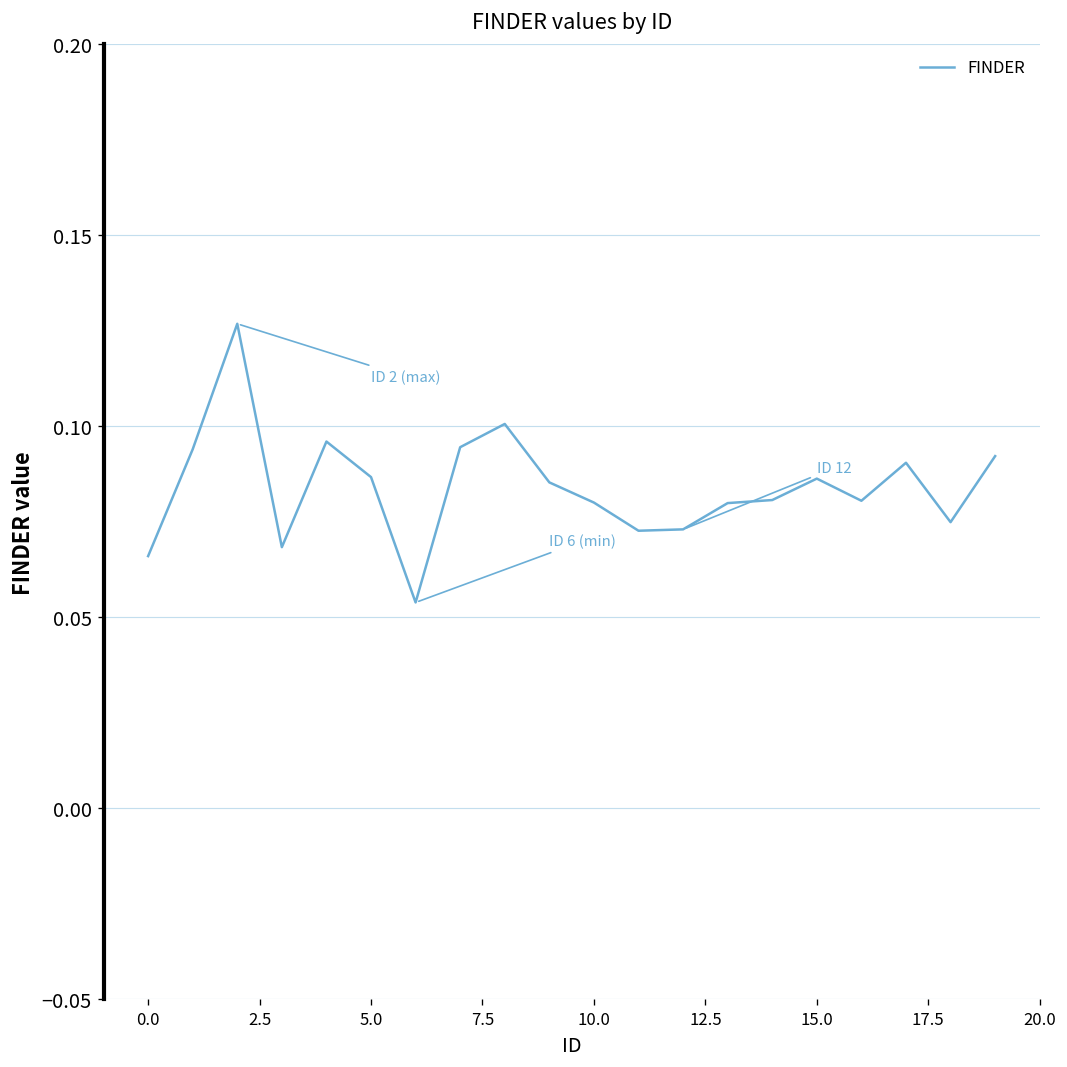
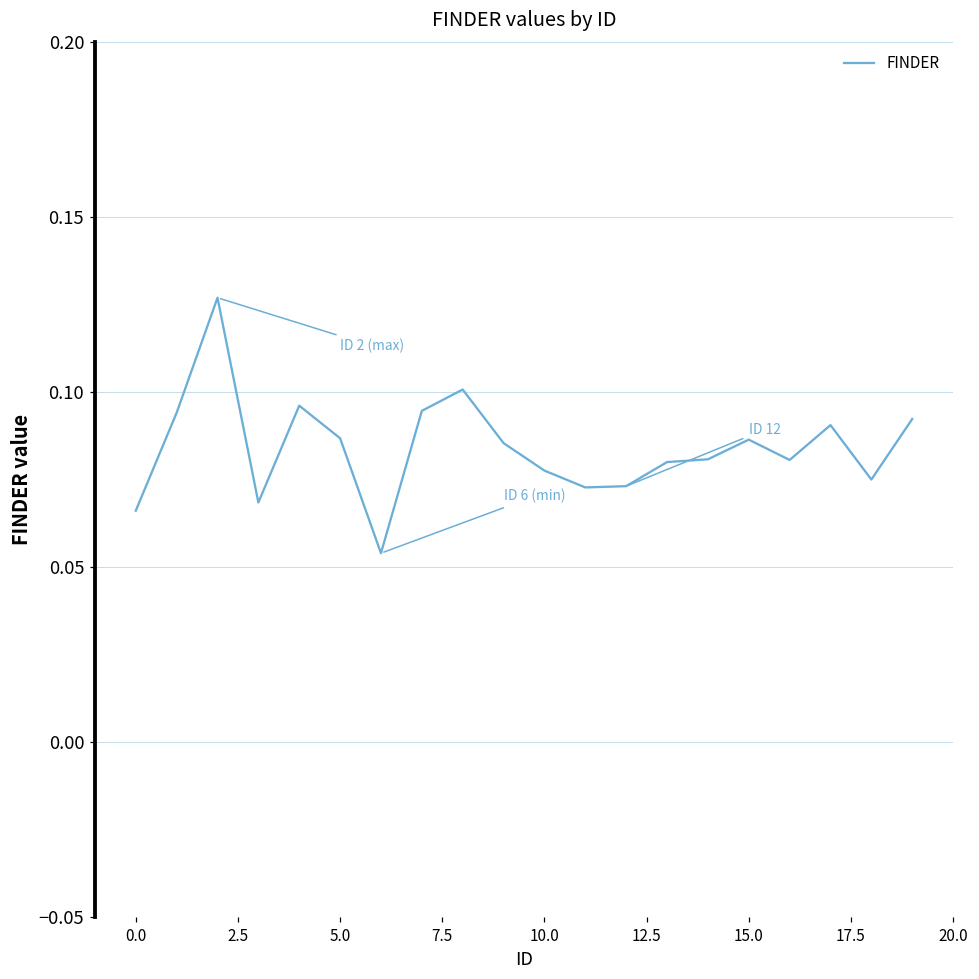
  {
    "0.0": 0.066,
    "5.0": 0.087,
-   "10.0": 0.080
+   "10.0": 0.078
  }
